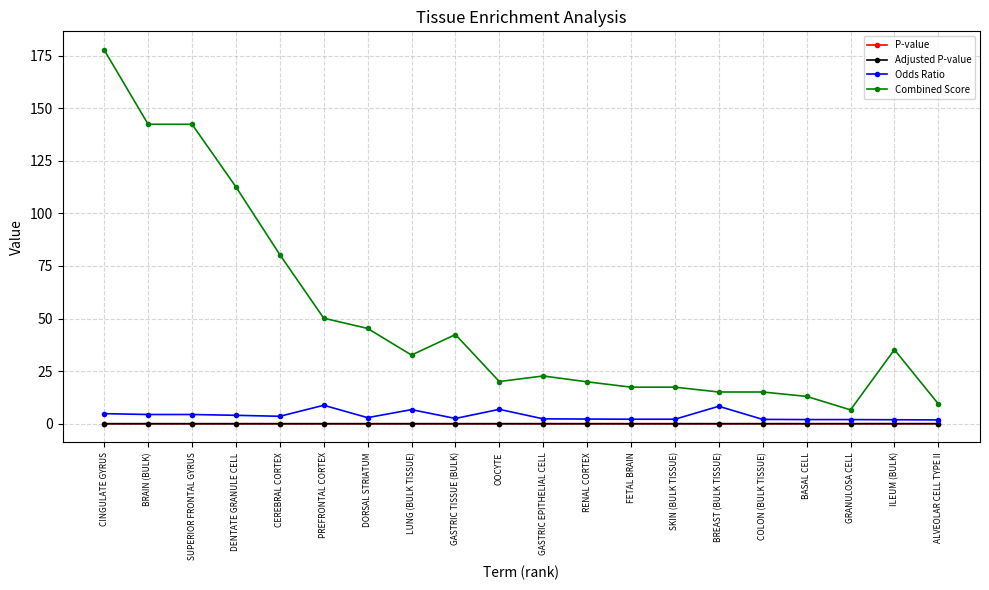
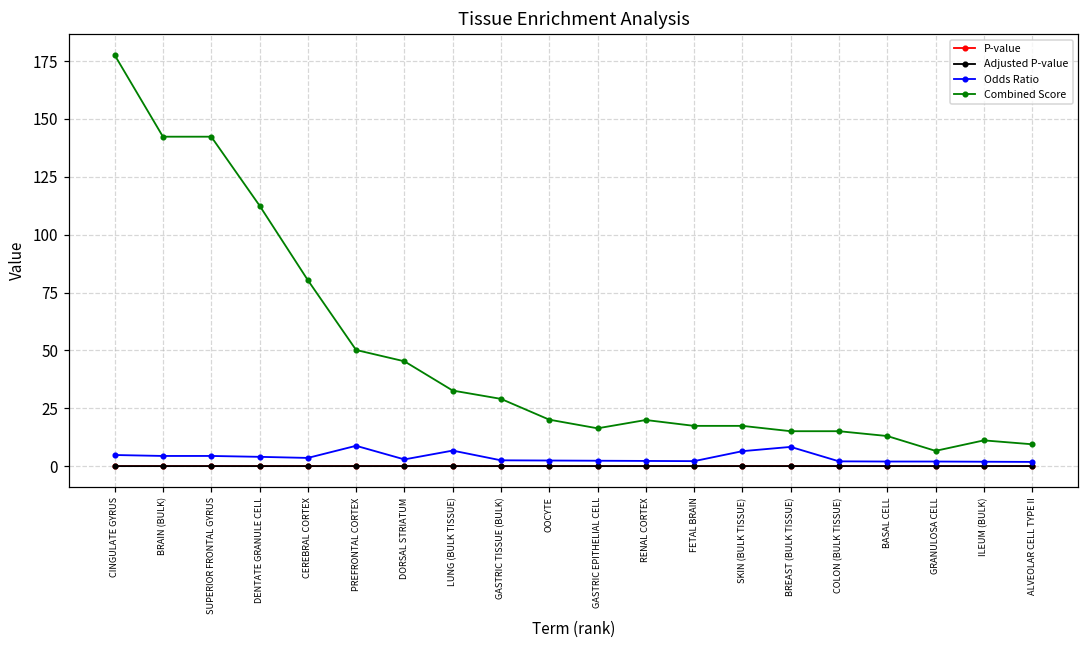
  {
    "Adjusted P-value": {
      "CINGULATE GYRUS": 0,
      "BRAIN (BULK)": 0,
      "SUPERIOR FRONTAL GYRUS": 0,
      "DENTATE GRANULE CELL": 0,
      "CEREBRAL CORTEX": 0,
      "PREFRONTAL CORTEX": 0,
      "DORSAL STRIATUM": 0,
      "LUNG (BULK TISSUE)": 0,
      "GASTRIC TISSUE (BULK)": 0,
      "OOCYTE": 0,
      "GASTRIC EPITHELIAL CELL": 0,
      "RENAL CORTEX": 0,
      "FETAL BRAIN": 0,
      "SKIN (BULK TISSUE)": 0,
      "BREAST (BULK TISSUE)": 0,
      "COLON (BULK TISSUE)": 0,
      "BASAL CELL": 0,
      "GRANULOSA CELL": 0,
      "ILEUM (BULK)": 0,
      "ALVEOLAR CELL TYPE II": 0
    },
    "Odds Ratio": {
      "CINGULATE GYRUS": 5,
      "BRAIN (BULK)": 4,
      "SUPERIOR FRONTAL GYRUS": 4,
      "DENTATE GRANULE CELL": 4,
      "CEREBRAL CORTEX": 4,
      "PREFRONTAL CORTEX": 9,
      "DORSAL STRIATUM": 3,
      "LUNG (BULK TISSUE)": 7,
      "GASTRIC TISSUE (BULK)": 2,
-     "OOCYTE": 7,
+     "OOCYTE": 2,
      "GASTRIC EPITHELIAL CELL": 2,
      "RENAL CORTEX": 2,
      "FETAL BRAIN": 2,
-     "SKIN (BULK TISSUE)": 2,
+     "SKIN (BULK TISSUE)": 6,
      "BREAST (BULK TISSUE)": 8,
      "COLON (BULK TISSUE)": 2,
      "BASAL CELL": 2,
      "GRANULOSA CELL": 2,
      "ILEUM (BULK)": 2,
      "ALVEOLAR CELL TYPE II": 2
    },
    "Combined Score": {
      "CINGULATE GYRUS": 178,
      "BRAIN (BULK)": 142,
      "SUPERIOR FRONTAL GYRUS": 142,
      "DENTATE GRANULE CELL": 113,
      "CEREBRAL CORTEX": 80,
      "PREFRONTAL CORTEX": 50,
      "DORSAL STRIATUM": 45,
      "LUNG (BULK TISSUE)": 33,
-     "GASTRIC TISSUE (BULK)": 42,
+     "GASTRIC TISSUE (BULK)": 29,
      "OOCYTE": 20,
-     "GASTRIC EPITHELIAL CELL": 23,
+     "GASTRIC EPITHELIAL CELL": 16,
      "RENAL CORTEX": 20,
      "FETAL BRAIN": 17,
      "SKIN (BULK TISSUE)": 17,
      "BREAST (BULK TISSUE)": 15,
      "COLON (BULK TISSUE)": 15,
      "BASAL CELL": 13,
      "GRANULOSA CELL": 7,
-     "ILEUM (BULK)": 35,
+     "ILEUM (BULK)": 11,
      "ALVEOLAR CELL TYPE II": 9
    }
  }
